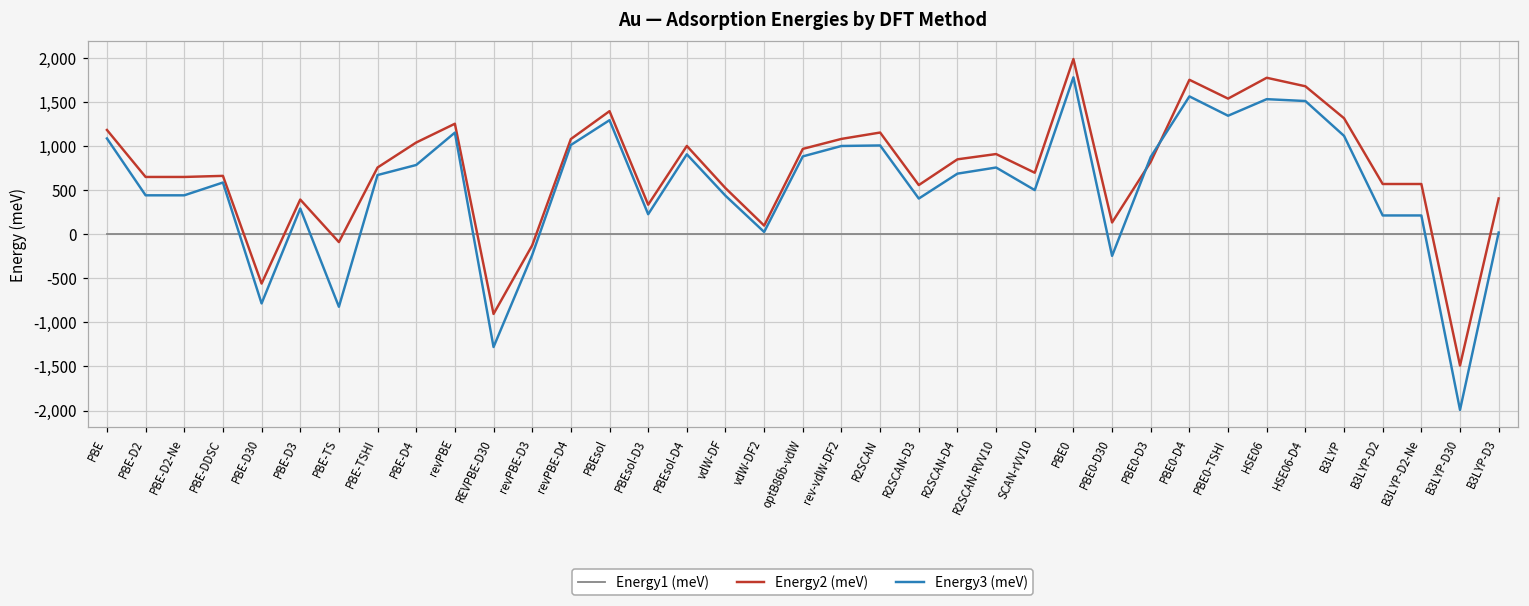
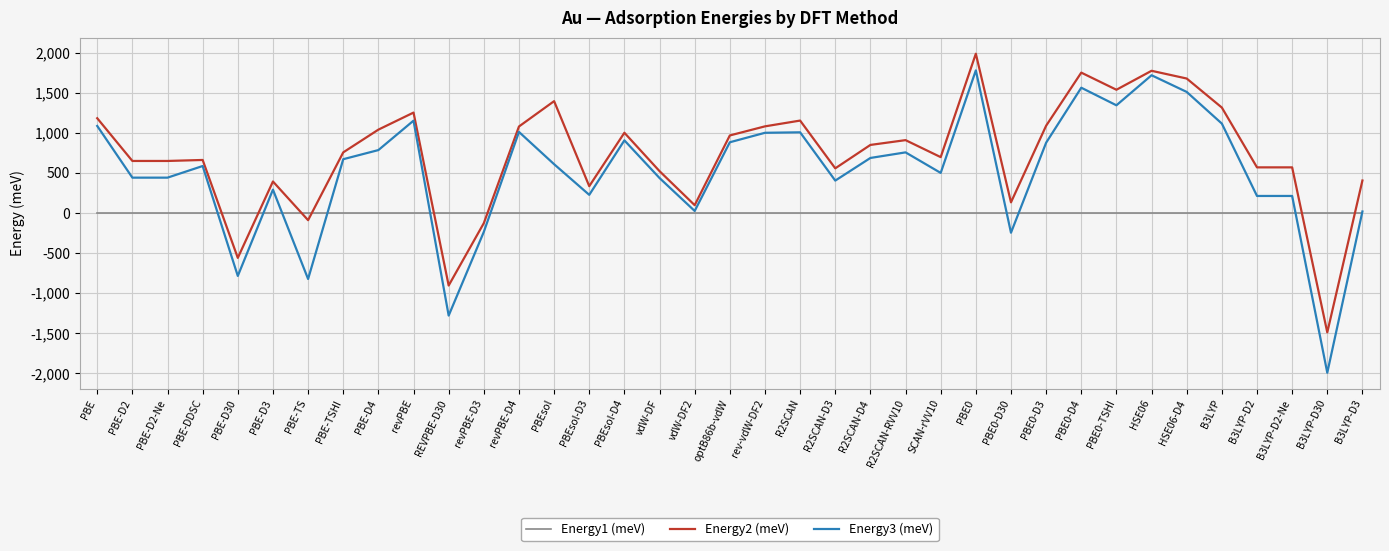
  {
    "Energy1 (meV)": {
      "PBE": "0",
      "PBE-D2": "0",
      "PBE-D2-Ne": "0",
      "PBE-DDSC": "0",
      "PBE-D30": "0",
      "PBE-D3": "0",
      "PBE-TS": "0",
      "PBE-TSHI": "0",
      "PBE-D4": "0",
      "revPBE": "0",
      "REVPBE-D30": "0",
      "revPBE-D3": "0",
      "revPBE-D4": "0",
      "PBEsol": "0",
      "PBEsol-D3": "0",
      "PBEsol-D4": "0",
      "vdW-DF": "0",
      "optB86b-vdW": "0",
      "rev-vdW-DF2": "0",
      "R2SCAN": "0",
      "R2SCAN-D3": "0",
      "R2SCAN-D4": "0",
      "R2SCAN-RVV10": "0",
      "SCAN-rVV10": "0",
      "PBE0": "0",
      "PBE0-D30": "0",
      "PBE0-D3": "0",
      "PBE0-D4": "0",
      "PBE0-TSHI": "0",
      "HSE06": "0",
      "HSE06-D4": "0",
      "B3LYP": "0",
      "B3LYP-D2": "0",
      "B3LYP-D2-Ne": "0",
      "B3LYP-D30": "0"
    },
    "Energy2 (meV)": {
      "PBE": "1,200",
      "PBE-D2": "600",
      "PBE-D2-Ne": "600",
      "PBE-DDSC": "700",
      "PBE-D30": "-600",
      "PBE-D3": "400",
      "PBE-TS": "-100",
      "PBE-TSHI": "800",
      "PBE-D4": "1,000",
      "revPBE": "1,300",
      "REVPBE-D30": "-900",
      "revPBE-D3": "-100",
      "revPBE-D4": "1,100",
      "PBEsol": "1,400",
      "PBEsol-D3": "300",
      "PBEsol-D4": "1,000",
      "vdW-DF": "500",
      "vdW-DF2": "100",
      "optB86b-vdW": "1,000",
      "rev-vdW-DF2": "1,100",
      "R2SCAN": "1,200",
      "R2SCAN-D3": "600",
      "R2SCAN-D4": "800",
      "R2SCAN-RVV10": "900",
      "SCAN-rVV10": "700",
      "PBE0": "2,000",
      "PBE0-D30": "100",
-     "PBE0-D3": "800",
+     "PBE0-D3": "1,100",
      "PBE0-D4": "1,800",
      "PBE0-TSHI": "1,500",
      "HSE06": "1,800",
      "HSE06-D4": "1,700",
      "B3LYP": "1,300",
      "B3LYP-D2": "600",
      "B3LYP-D2-Ne": "600",
      "B3LYP-D30": "-1,500",
      "B3LYP-D3": "400"
    },
    "Energy3 (meV)": {
      "PBE": "1,100",
      "PBE-D2": "400",
      "PBE-D2-Ne": "400",
      "PBE-DDSC": "600",
      "PBE-D30": "-800",
      "PBE-D3": "300",
      "PBE-TS": "-800",
      "PBE-TSHI": "700",
      "PBE-D4": "800",
      "revPBE": "1,200",
      "REVPBE-D30": "-1,300",
      "revPBE-D3": "-200",
      "revPBE-D4": "1,000",
-     "PBEsol": "1,300",
+     "PBEsol": "600",
      "PBEsol-D3": "200",
      "PBEsol-D4": "900",
      "vdW-DF": "400",
      "optB86b-vdW": "900",
      "rev-vdW-DF2": "1,000",
      "R2SCAN": "1,000",
      "R2SCAN-D3": "400",
      "R2SCAN-D4": "700",
      "R2SCAN-RVV10": "800",
      "SCAN-rVV10": "500",
      "PBE0": "1,800",
      "PBE0-D30": "-200",
      "PBE0-D3": "900",
      "PBE0-D4": "1,600",
      "PBE0-TSHI": "1,300",
-     "HSE06": "1,500",
+     "HSE06": "1,700",
      "HSE06-D4": "1,500",
      "B3LYP": "1,100",
      "B3LYP-D2": "200",
      "B3LYP-D2-Ne": "200",
      "B3LYP-D30": "-2,000"
    }
  }
